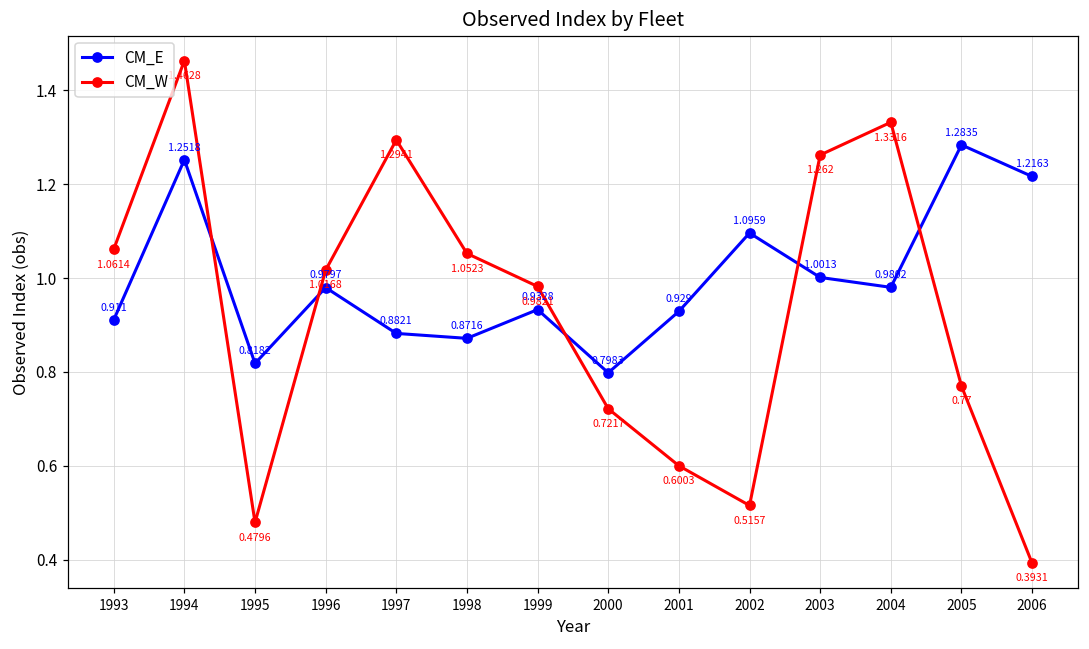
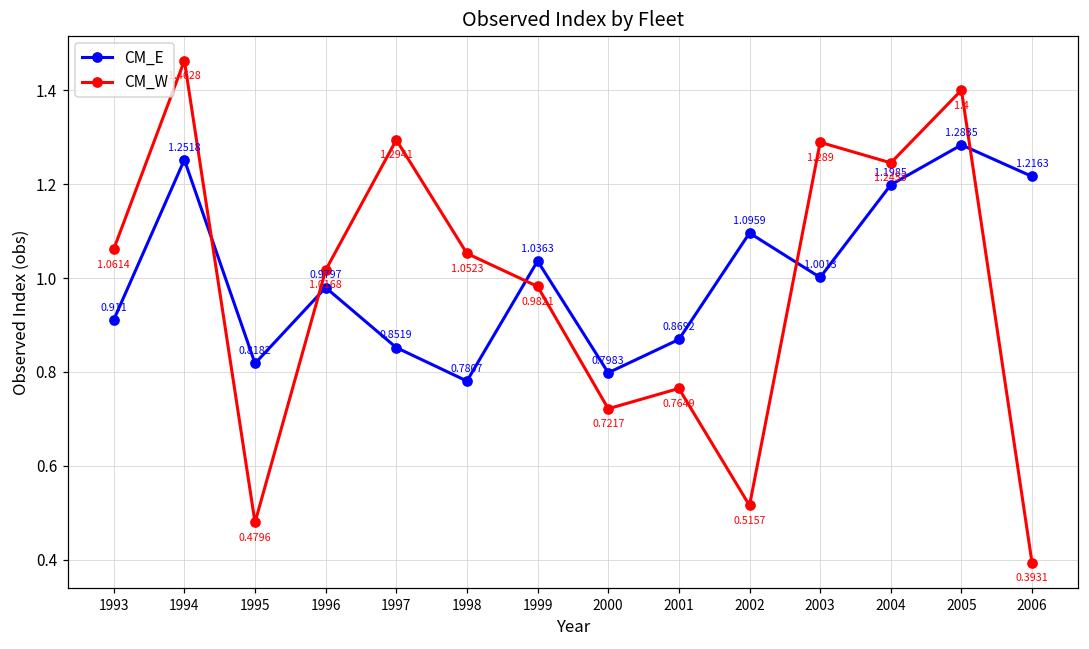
  {
    "CM_E": {
      "1993": 0.911,
      "1994": 1.2518,
      "1995": 0.8182,
-     "1997": 0.8821,
-     "1998": 0.8716,
-     "1999": 0.9328,
+     "1997": 0.8519,
+     "1998": 0.7807,
+     "1999": 1.0363,
      "2000": 0.7983,
-     "2001": 0.929,
+     "2001": 0.8692,
      "2002": 1.0959,
      "2003": 1.0013,
-     "2004": 0.9802,
+     "2004": 1.1985,
      "2005": 1.2835,
      "2006": 1.2163
    },
    "CM_W": {
      "1993": 1.0614,
      "1995": 0.4796,
      "1997": 1.2941,
      "1998": 1.0523,
      "2000": 0.7217,
-     "2001": 0.6003,
+     "2001": 0.7649,
      "2002": 0.5157,
-     "2003": 1.262,
-     "2004": 1.3316,
-     "2005": 0.77,
+     "2003": 1.289,
+     "2004": 1.2453,
+     "2005": 1.4,
      "2006": 0.3931
    }
  }
